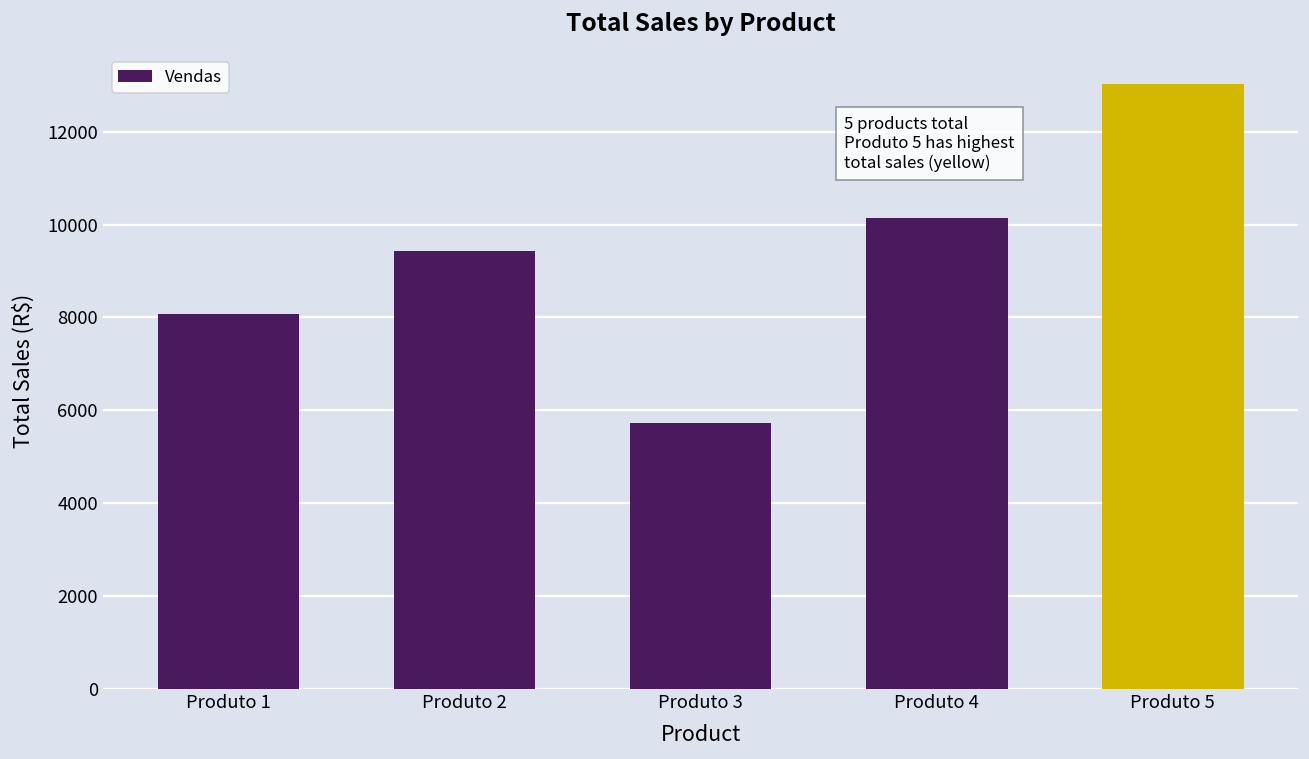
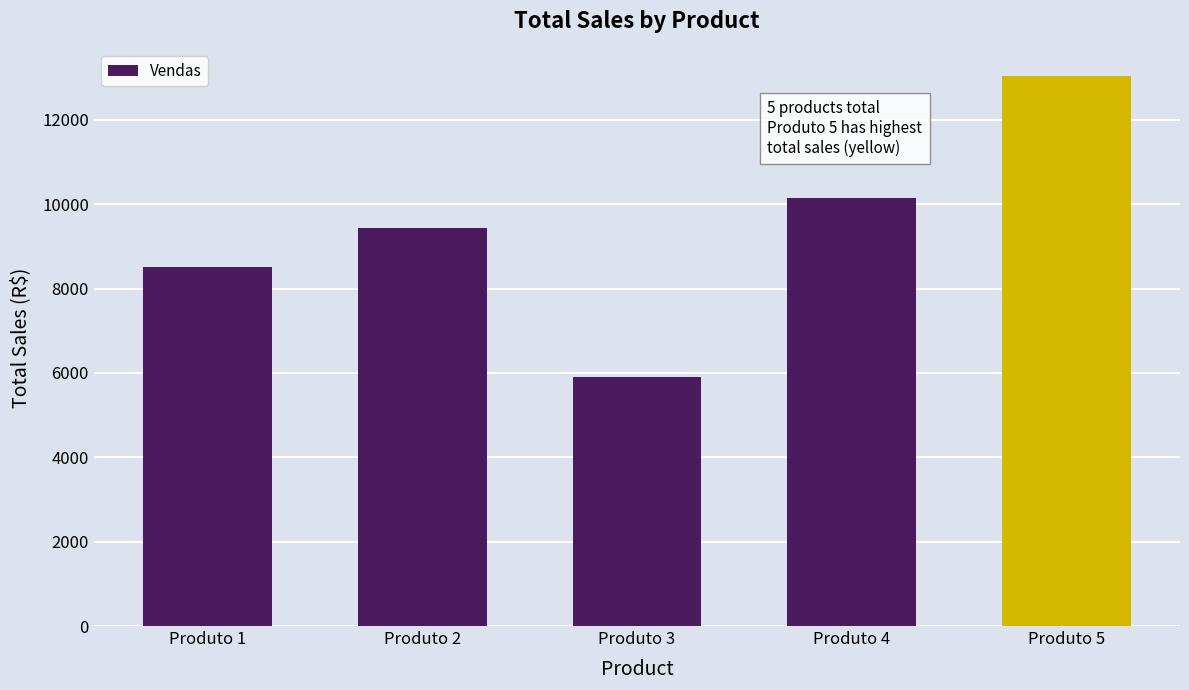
  {
-   "Produto 1": 8100,
+   "Produto 1": 8500,
    "Produto 2": 9400,
-   "Produto 3": 5700,
+   "Produto 3": 5900,
    "Produto 4": 10200,
    "Produto 5": 13000
  }
